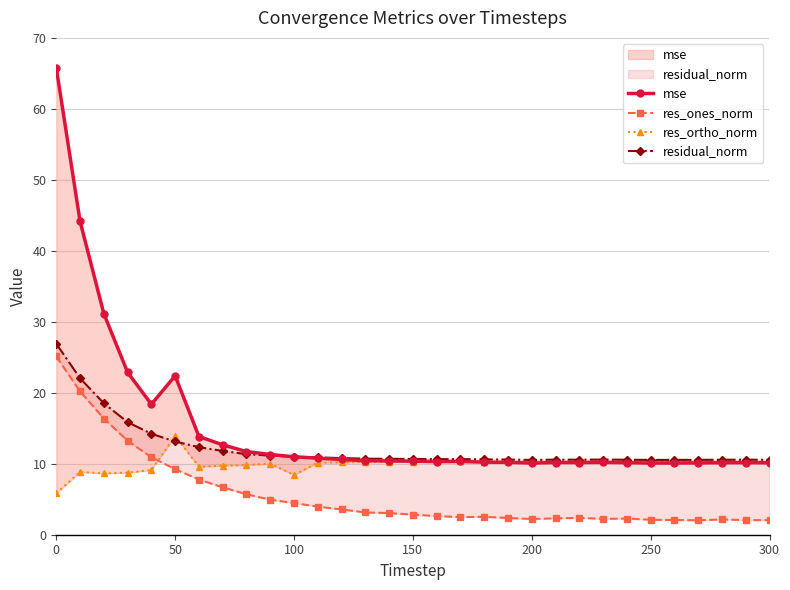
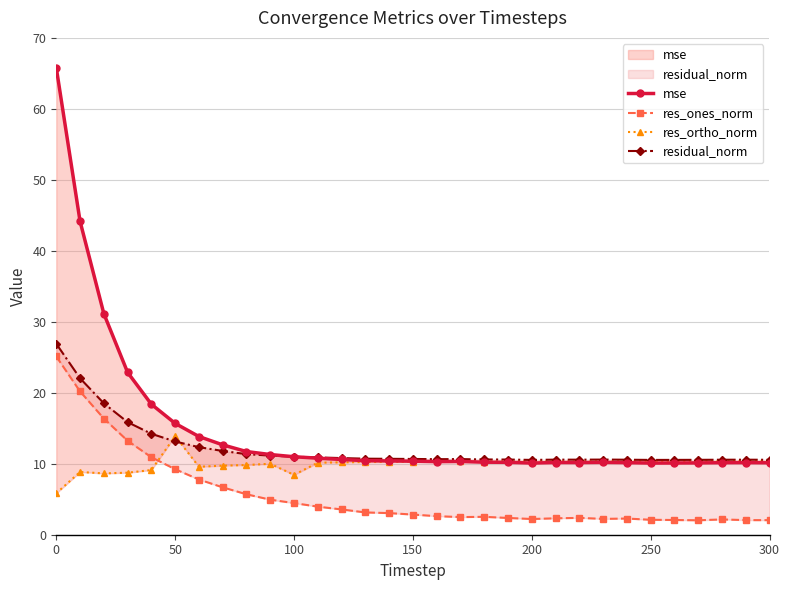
  {
    "mse": {
-     "50": 22
+     "50": 16
    },
    "res_ortho_norm": {
      "0": 6,
      "50": 14,
      "100": 8
    }
  }
